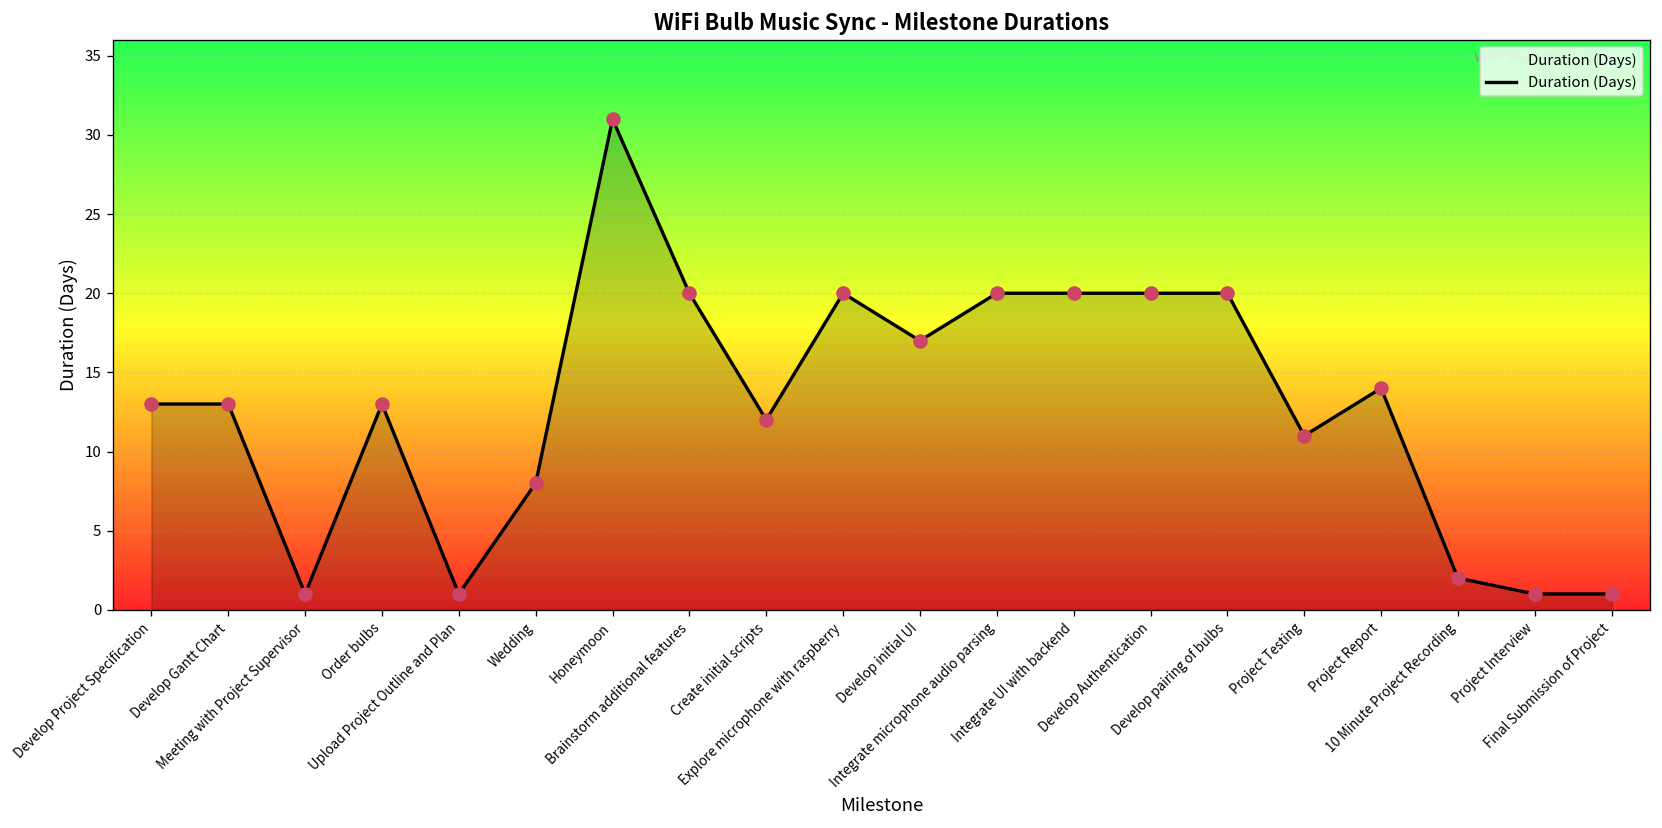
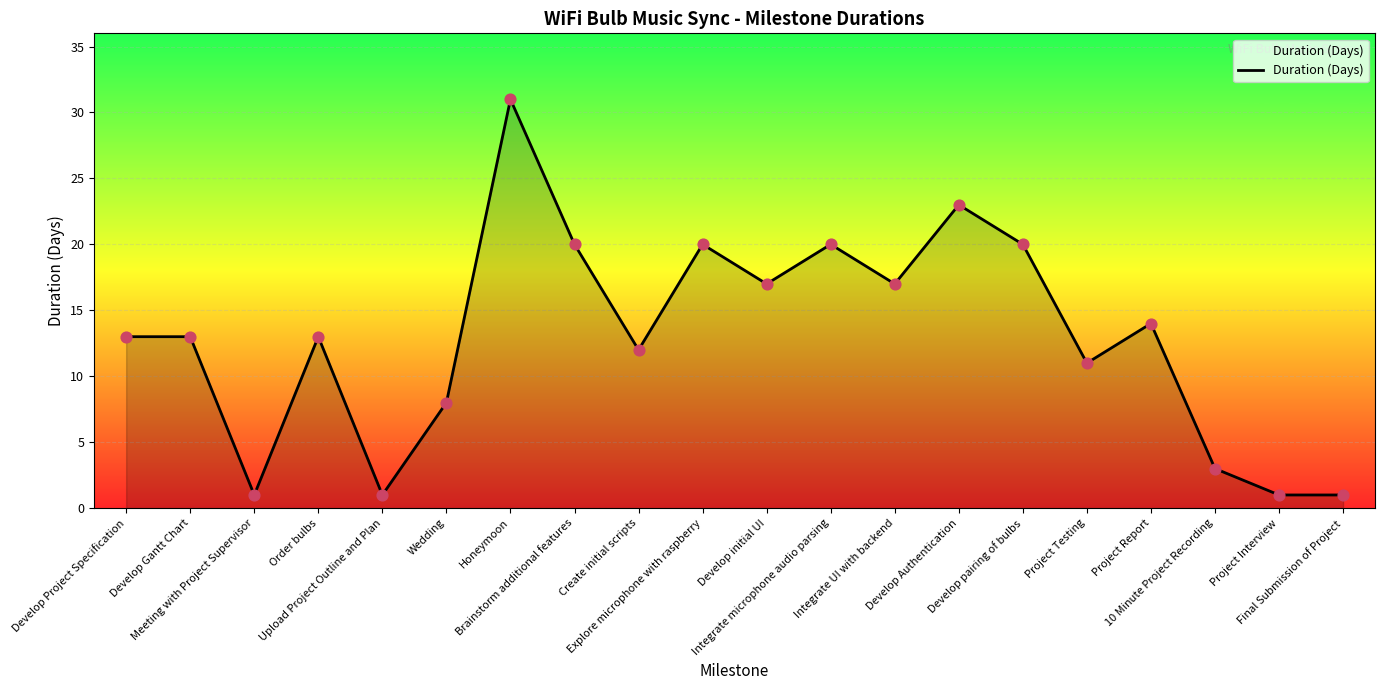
  {
    "Develop Project Specification": 13,
    "Develop Gantt Chart": 13,
    "Meeting with Project Supervisor": 1,
    "Order bulbs": 13,
    "Upload Project Outline and Plan": 1,
    "Wedding": 8,
    "Honeymoon": 31,
    "Brainstorm additional features": 20,
    "Create initial scripts": 12,
    "Explore microphone with raspberry": 20,
    "Develop initial UI": 17,
    "Integrate microphone audio parsing": 20,
-   "Integrate UI with backend": 20,
-   "Develop Authentication": 20,
+   "Integrate UI with backend": 17,
+   "Develop Authentication": 23,
    "Develop pairing of bulbs": 20,
    "Project Testing": 11,
    "Project Report": 14,
-   "10 Minute Project Recording": 2,
+   "10 Minute Project Recording": 3,
    "Project Interview": 1,
    "Final Submission of Project": 1
  }
